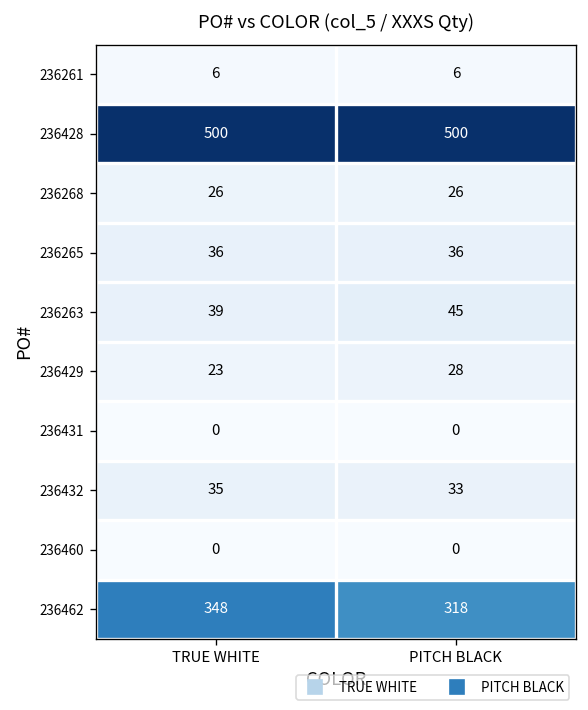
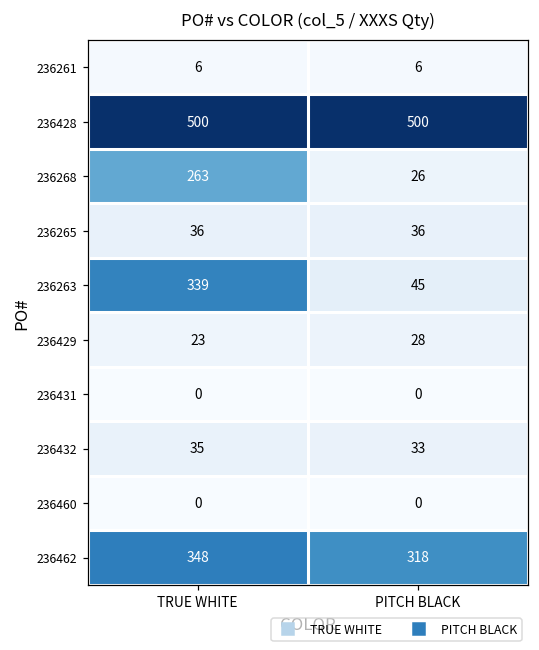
  {
    "236261": {
      "TRUE WHITE": 6,
      "PITCH BLACK": 6
    },
    "236428": {
      "TRUE WHITE": 500,
      "PITCH BLACK": 500
    },
    "236268": {
-     "TRUE WHITE": 26,
+     "TRUE WHITE": 263,
      "PITCH BLACK": 26
    },
    "236265": {
      "TRUE WHITE": 36,
      "PITCH BLACK": 36
    },
    "236263": {
-     "TRUE WHITE": 39,
+     "TRUE WHITE": 339,
      "PITCH BLACK": 45
    },
    "236429": {
      "TRUE WHITE": 23,
      "PITCH BLACK": 28
    },
    "236431": {
      "TRUE WHITE": 0,
      "PITCH BLACK": 0
    },
    "236432": {
      "TRUE WHITE": 35,
      "PITCH BLACK": 33
    },
    "236460": {
      "TRUE WHITE": 0,
      "PITCH BLACK": 0
    },
    "236462": {
      "TRUE WHITE": 348,
      "PITCH BLACK": 318
    }
  }
